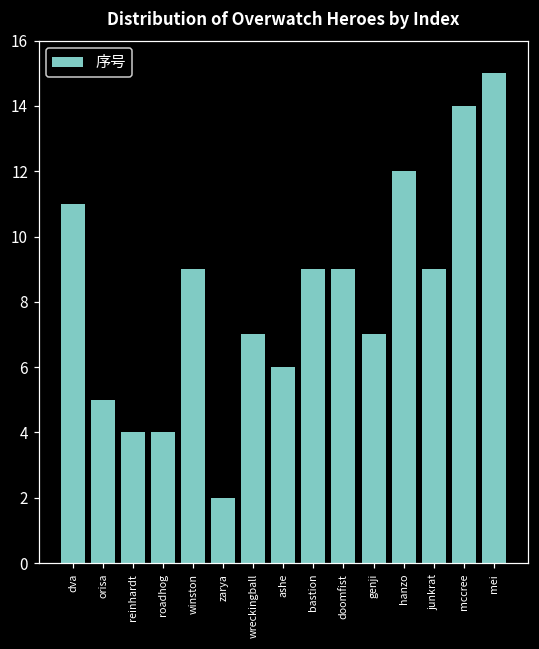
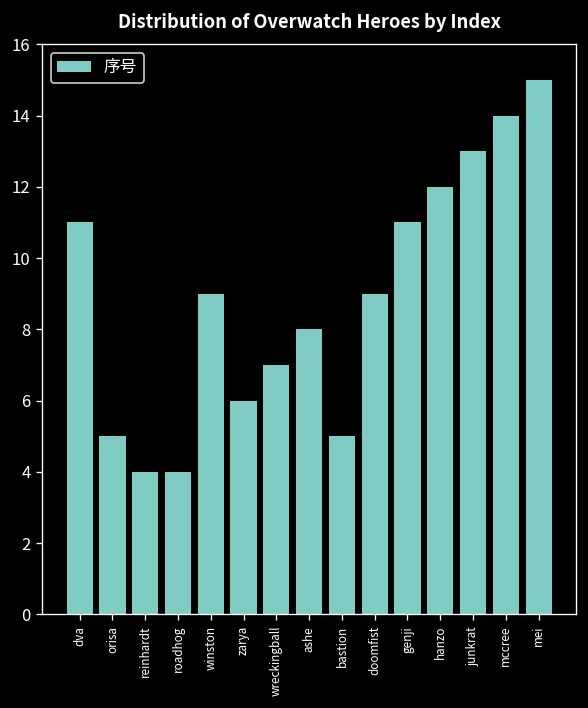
  {
    "dva": 11,
    "orisa": 5,
    "reinhardt": 4,
    "roadhog": 4,
    "winston": 9,
-   "zarya": 2,
+   "zarya": 6,
    "wreckingball": 7,
-   "ashe": 6,
-   "bastion": 9,
+   "ashe": 8,
+   "bastion": 5,
    "doomfist": 9,
-   "genji": 7,
+   "genji": 11,
    "hanzo": 12,
-   "junkrat": 9,
+   "junkrat": 13,
    "mccree": 14,
    "mei": 15
  }
